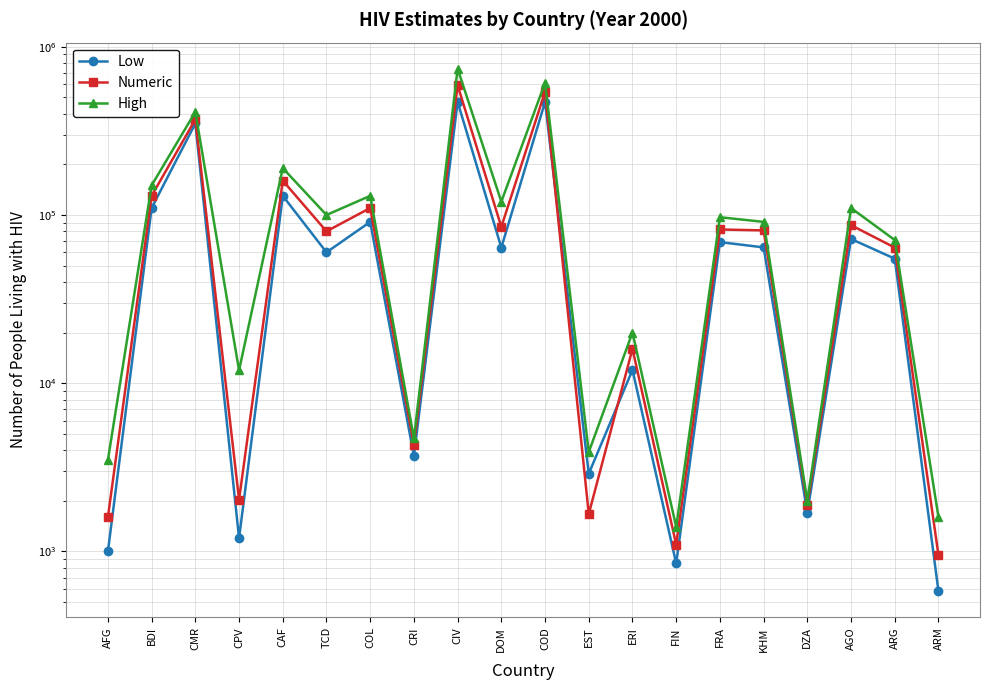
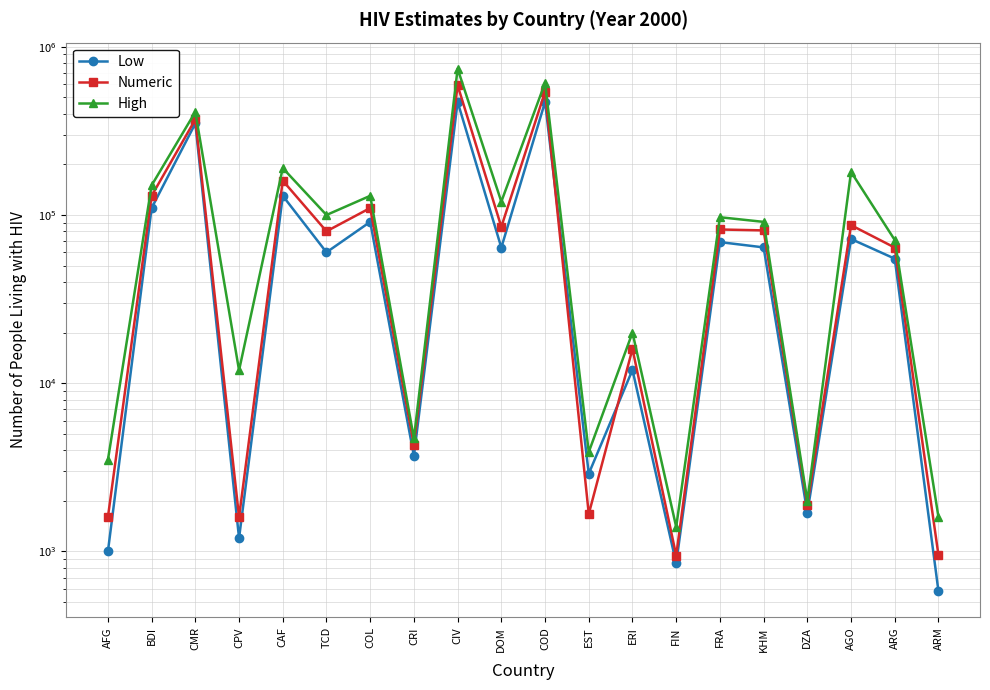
  {
    "Low": {
      "AFG": 1000,
      "BDI": 110000,
      "CMR": 350000,
      "CPV": 1200,
      "CAF": 130000,
      "TCD": 60000,
      "COL": 90000,
      "CRI": 3700,
      "CIV": 470000,
      "DOM": 64000,
      "COD": 470000,
      "EST": 2900,
      "ERI": 12000,
      "FIN": 900,
      "FRA": 69000,
      "KHM": 64000,
      "DZA": 1700,
      "AGO": 72000,
      "ARG": 55000,
      "ARM": 580
    },
    "Numeric": {
      "AFG": 1600,
      "BDI": 130000,
      "CMR": 370000,
-     "CPV": 2000,
+     "CPV": 1600,
      "CAF": 160000,
      "TCD": 80000,
      "COL": 110000,
      "CRI": 4300,
      "CIV": 590000,
      "DOM": 90000,
      "COD": 540000,
      "EST": 1700,
      "ERI": 16000,
-     "FIN": 1100,
+     "FIN": 900,
      "FRA": 80000,
      "KHM": 80000,
      "DZA": 1900,
      "AGO": 90000,
      "ARG": 64000,
      "ARM": 1000
    },
    "High": {
      "AFG": 3500,
      "BDI": 150000,
      "CMR": 410000,
      "CPV": 12000,
      "CAF": 190000,
      "TCD": 100000,
      "COL": 130000,
      "CRI": 4700,
      "CIV": 700000,
      "DOM": 120000,
      "COD": 610000,
      "EST": 3900,
      "ERI": 20000,
      "FIN": 1400,
      "FRA": 100000,
      "KHM": 90000,
      "DZA": 2000,
-     "AGO": 110000,
+     "AGO": 180000,
      "ARG": 71000,
      "ARM": 1600
    }
  }
